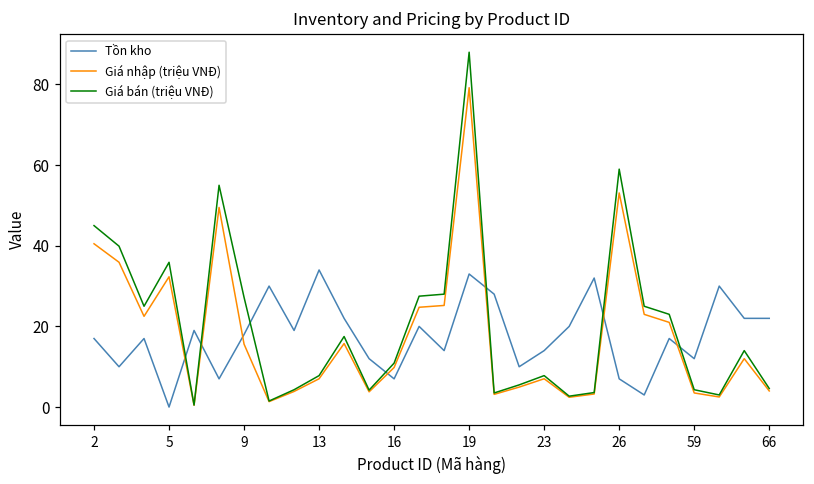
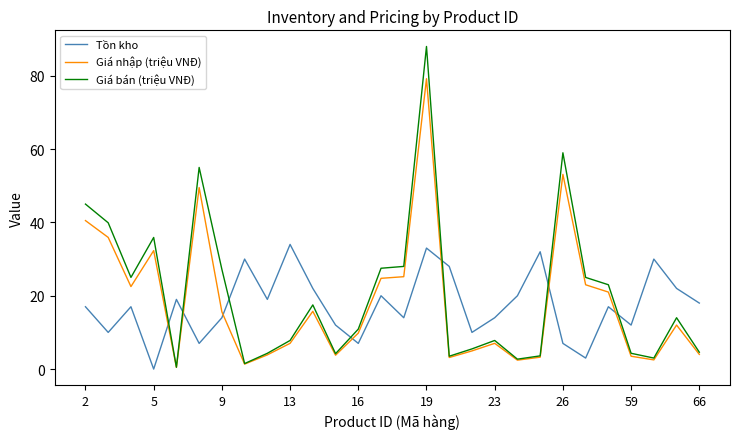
  {
    "Tồn kho": {
-     "9": 18,
+     "9": 14,
      "59": 12,
-     "66": 22
+     "66": 18
    },
    "Giá nhập (triệu VNĐ)": {
      "9": 16,
      "59": 4
    },
    "Giá bán (triệu VNĐ)": {
      "9": 27,
      "59": 4
    }
  }
